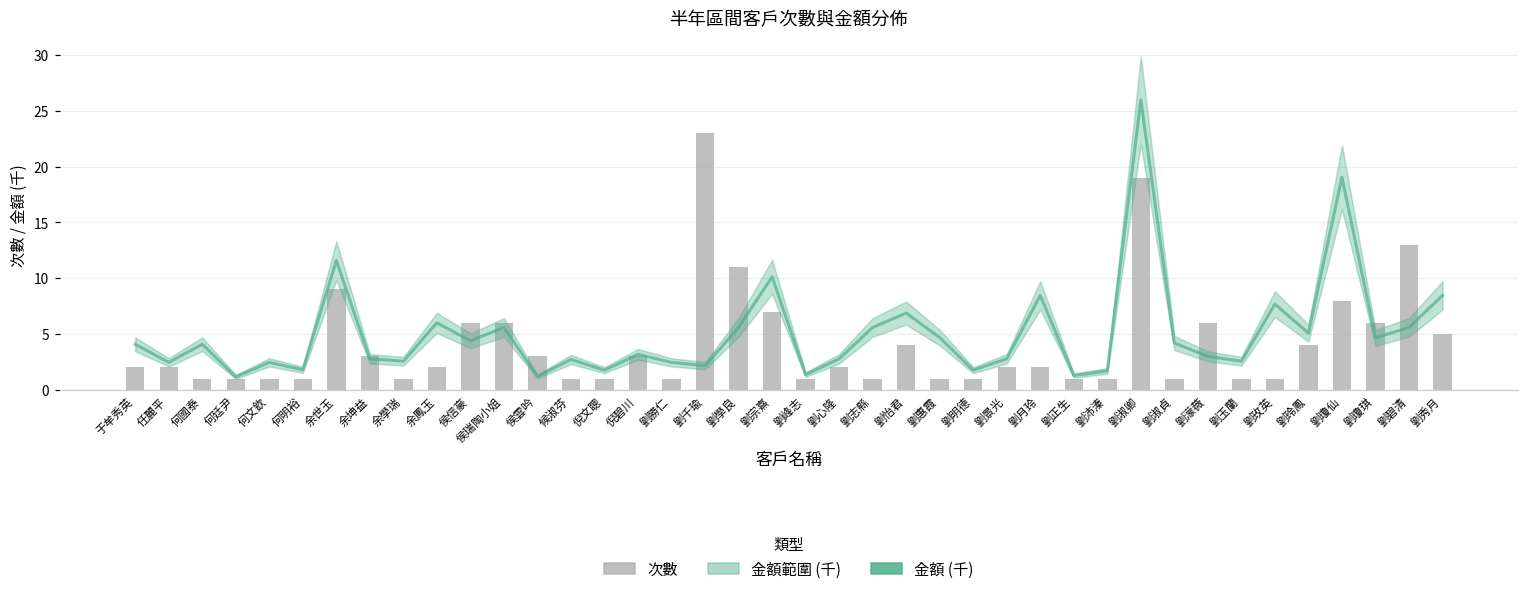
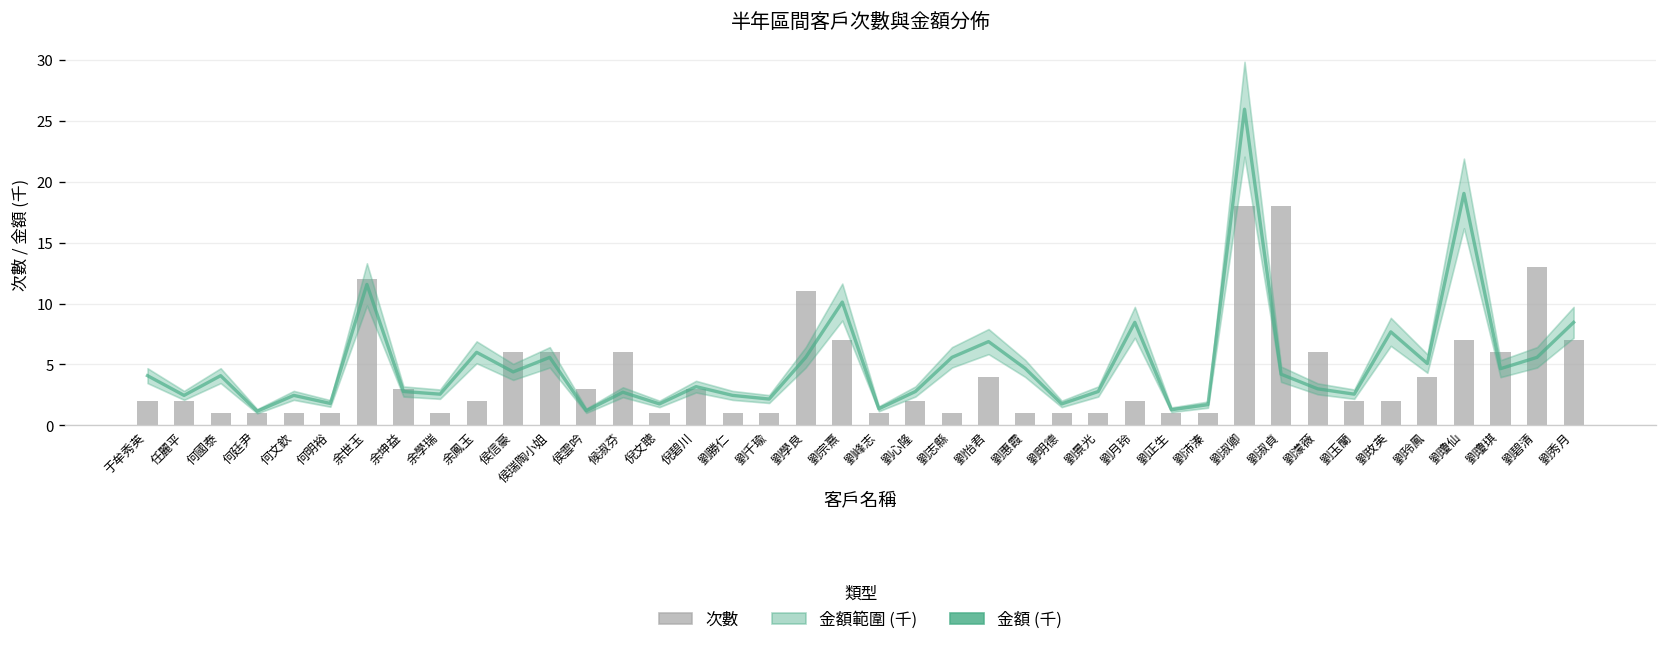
  {
    "次數": {
      "于牟秀英": 2,
      "任麗平": 2,
      "何國泰": 1,
      "何廷尹": 1,
      "何文欽": 1,
      "何明裕": 1,
-     "余世玉": 9,
+     "余世玉": 12,
      "余坤益": 3,
      "余學瑞": 1,
      "余鳳玉": 2,
      "侯信豪": 6,
      "侯瑞陶小姐": 6,
      "侯雲吟": 3,
-     "候淑芬": 1,
+     "候淑芬": 6,
      "倪文聰": 1,
      "倪碧川": 3,
      "劉勝仁": 1,
-     "劉千瑜": 23,
+     "劉千瑜": 1,
      "劉學良": 11,
      "劉宗熹": 7,
      "劉峰志": 1,
      "劉心隆": 2,
      "劉志縣": 1,
      "劉怡君": 4,
      "劉惠霞": 1,
      "劉明德": 1,
-     "劉景光": 2,
+     "劉景光": 1,
      "劉月玲": 2,
      "劉正生": 1,
      "劉沛溱": 1,
-     "劉淑卿": 19,
-     "劉淑貞": 1,
+     "劉淑卿": 18,
+     "劉淑貞": 18,
      "劉濛薇": 6,
-     "劉玉蘭": 1,
-     "劉玫英": 1,
+     "劉玉蘭": 2,
+     "劉玫英": 2,
      "劉玲鳳": 4,
-     "劉瓊仙": 8,
+     "劉瓊仙": 7,
      "劉瓊琪": 6,
      "劉碧清": 13,
-     "劉秀月": 5
+     "劉秀月": 7
    }
  }
